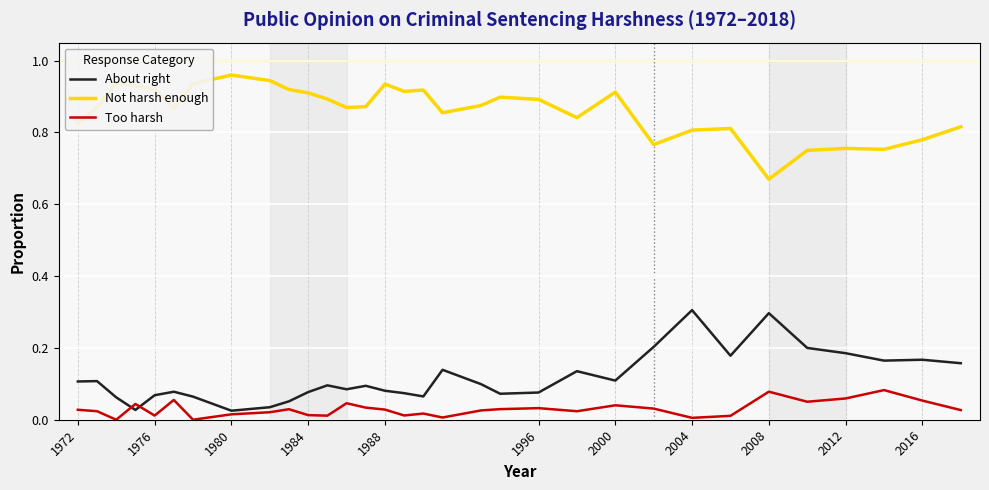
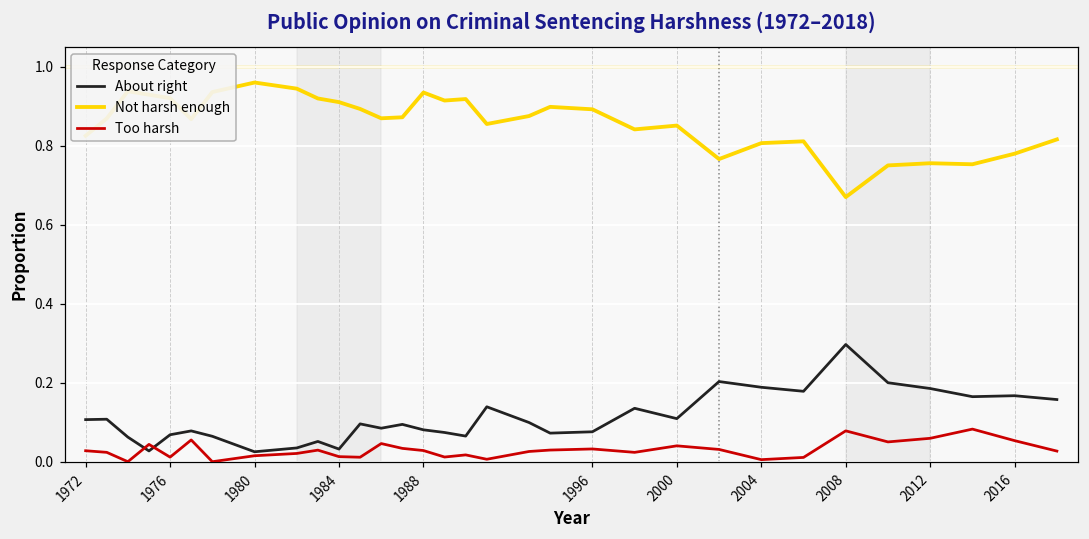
  {
    "About right": {
      "1972": 0.11,
      "1976": 0.07,
      "1980": 0.03,
-     "1984": 0.08,
+     "1984": 0.03,
      "1988": 0.08,
      "1996": 0.08,
      "2000": 0.11,
-     "2004": 0.31,
+     "2004": 0.19,
      "2008": 0.30,
      "2012": 0.19,
      "2016": 0.17
    },
    "Not harsh enough": {
      "1980": 0.96,
      "1984": 0.91,
      "1988": 0.93,
      "1996": 0.89,
-     "2000": 0.91,
+     "2000": 0.85,
      "2004": 0.81,
      "2008": 0.67,
      "2012": 0.76,
      "2016": 0.78
    },
    "Too harsh": {
      "1972": 0.03,
      "1976": 0.01,
      "1980": 0.02,
      "1984": 0.01,
      "1988": 0.03,
      "1996": 0.03,
      "2000": 0.04,
      "2004": 0.01,
      "2008": 0.08,
      "2012": 0.06,
      "2016": 0.05
    }
  }
